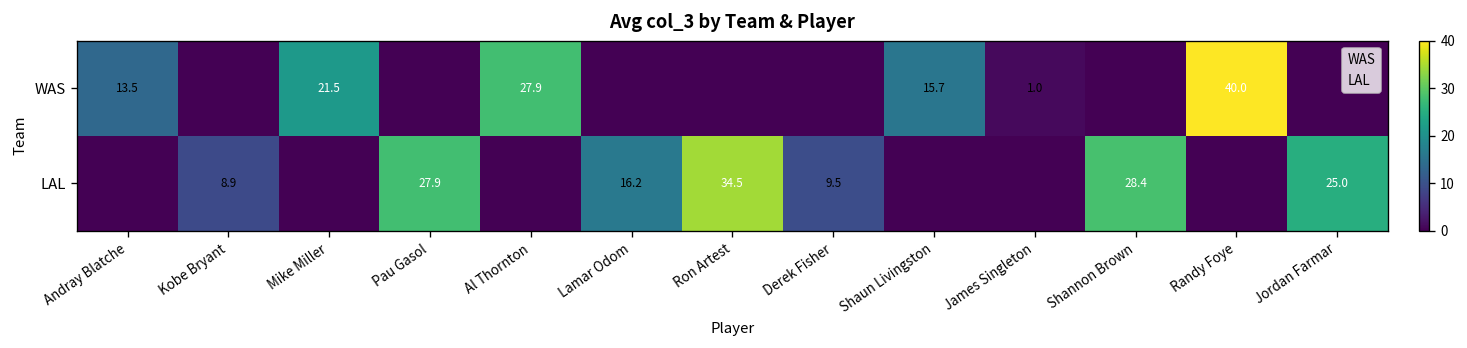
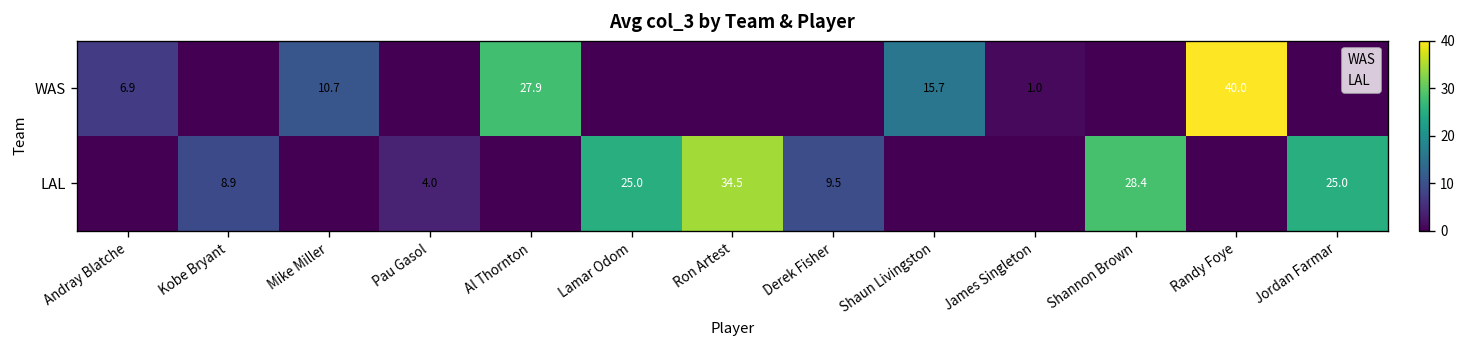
  {
    "WAS": {
-     "Andray Blatche": 13.5,
-     "Mike Miller": 21.5,
+     "Andray Blatche": 6.9,
+     "Mike Miller": 10.7,
      "Al Thornton": 27.9,
      "Shaun Livingston": 15.7,
      "James Singleton": 1.0,
      "Randy Foye": 40.0
    },
    "LAL": {
      "Kobe Bryant": 8.9,
-     "Pau Gasol": 27.9,
-     "Lamar Odom": 16.2,
+     "Pau Gasol": 4.0,
+     "Lamar Odom": 25.0,
      "Ron Artest": 34.5,
      "Derek Fisher": 9.5,
      "Shannon Brown": 28.4,
      "Jordan Farmar": 25.0
    }
  }
